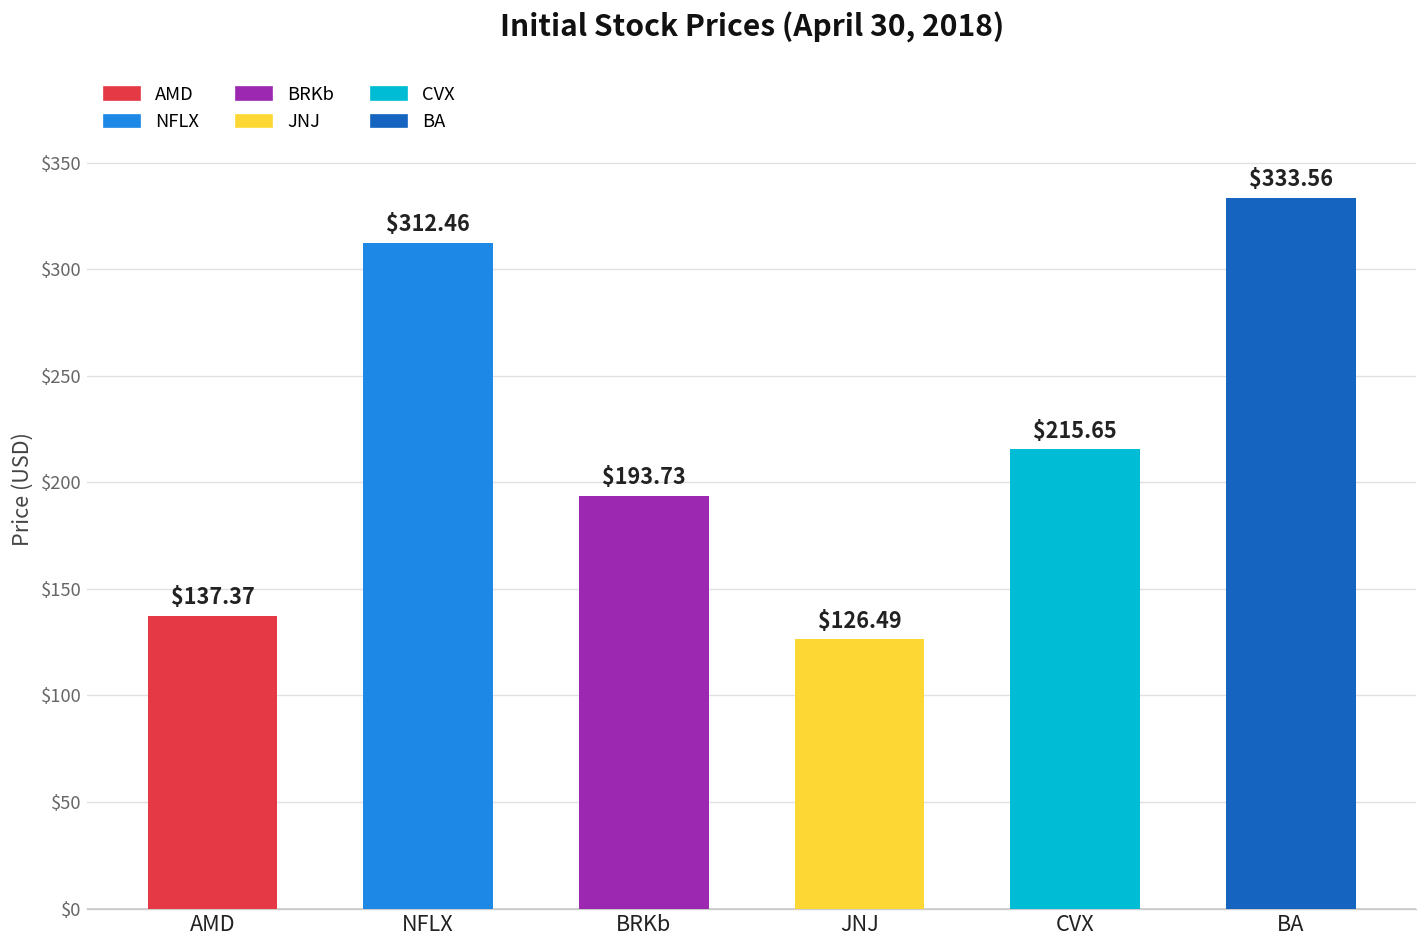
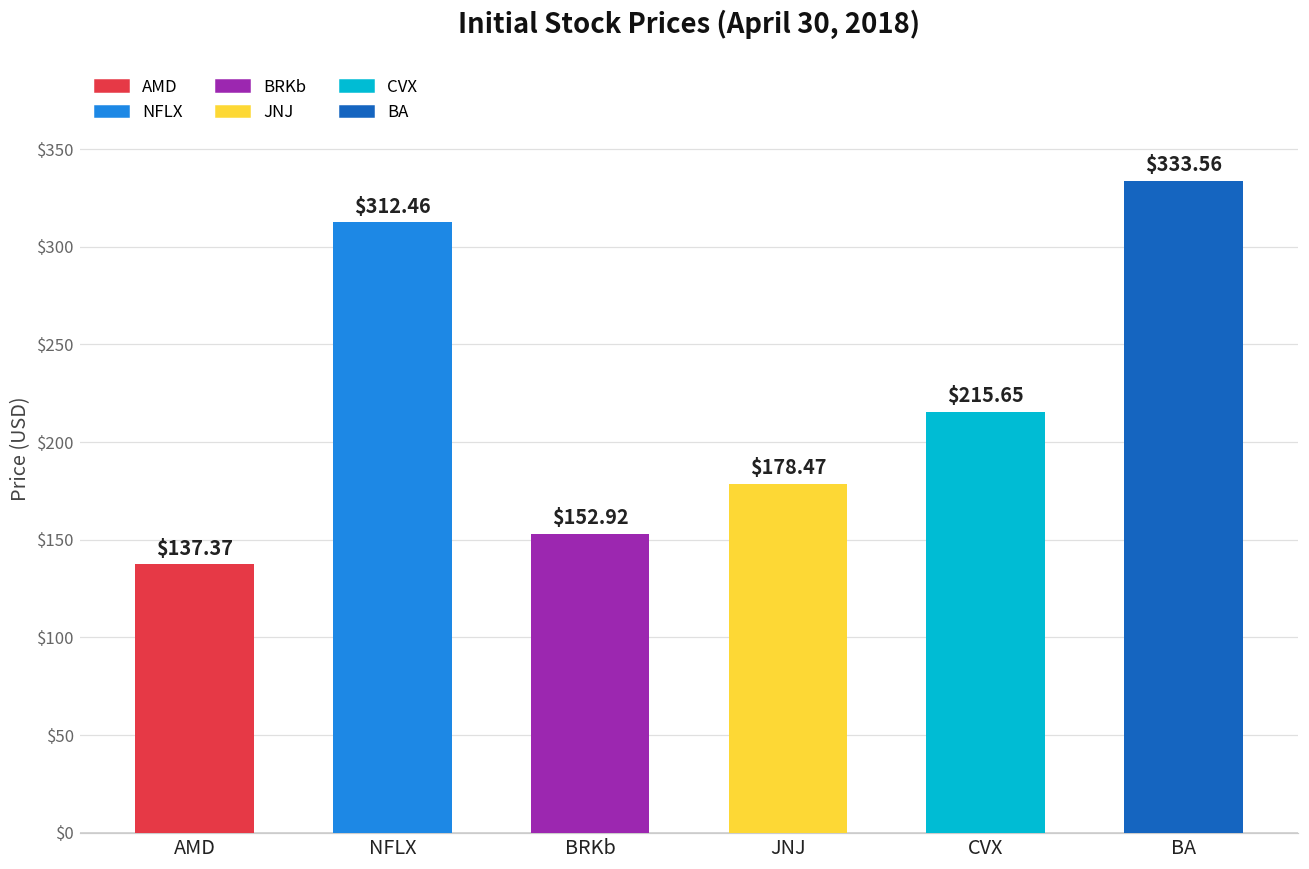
  {
    "AMD": "$137.37",
    "NFLX": "$312.46",
-   "BRKb": "$193.73",
-   "JNJ": "$126.49",
+   "BRKb": "$152.92",
+   "JNJ": "$178.47",
    "CVX": "$215.65",
    "BA": "$333.56"
  }
